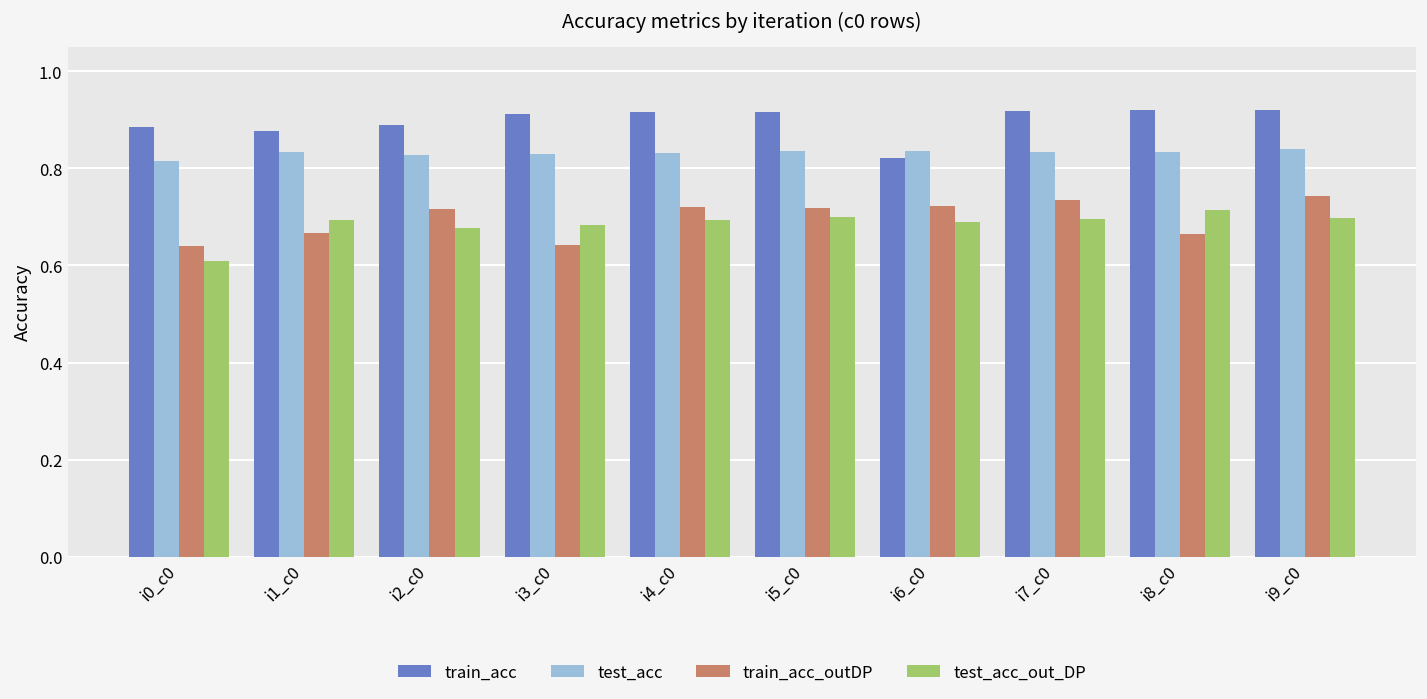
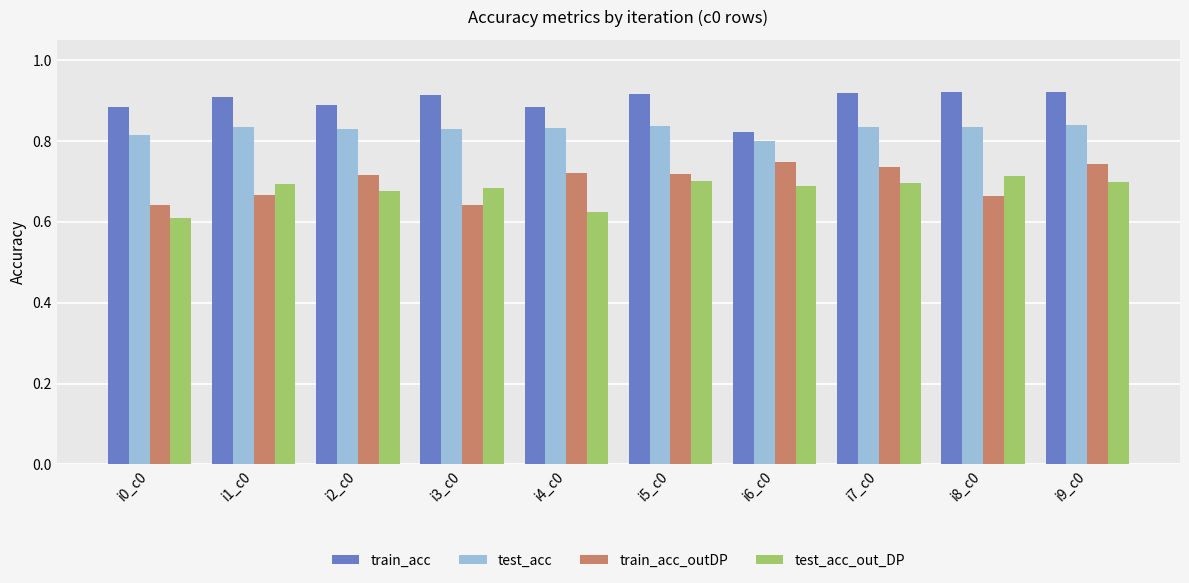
  {
    "train_acc": {
      "i0_c0": 0.88,
-     "i1_c0": 0.88,
+     "i1_c0": 0.91,
      "i2_c0": 0.89,
      "i3_c0": 0.91,
-     "i4_c0": 0.92,
+     "i4_c0": 0.88,
      "i5_c0": 0.92,
      "i6_c0": 0.82,
      "i7_c0": 0.92,
      "i8_c0": 0.92,
      "i9_c0": 0.92
    },
    "test_acc": {
      "i0_c0": 0.81,
      "i1_c0": 0.83,
      "i2_c0": 0.83,
      "i3_c0": 0.83,
      "i4_c0": 0.83,
      "i5_c0": 0.84,
-     "i6_c0": 0.83,
+     "i6_c0": 0.80,
      "i7_c0": 0.83,
      "i8_c0": 0.83,
      "i9_c0": 0.84
    },
    "train_acc_outDP": {
      "i0_c0": 0.64,
      "i1_c0": 0.67,
      "i2_c0": 0.72,
      "i3_c0": 0.64,
      "i4_c0": 0.72,
      "i5_c0": 0.72,
-     "i6_c0": 0.72,
+     "i6_c0": 0.75,
      "i7_c0": 0.73,
      "i8_c0": 0.66,
      "i9_c0": 0.74
    },
    "test_acc_out_DP": {
      "i0_c0": 0.61,
      "i1_c0": 0.69,
      "i2_c0": 0.68,
      "i3_c0": 0.68,
-     "i4_c0": 0.69,
+     "i4_c0": 0.62,
      "i5_c0": 0.70,
      "i6_c0": 0.69,
      "i7_c0": 0.70,
      "i8_c0": 0.71,
      "i9_c0": 0.70
    }
  }
